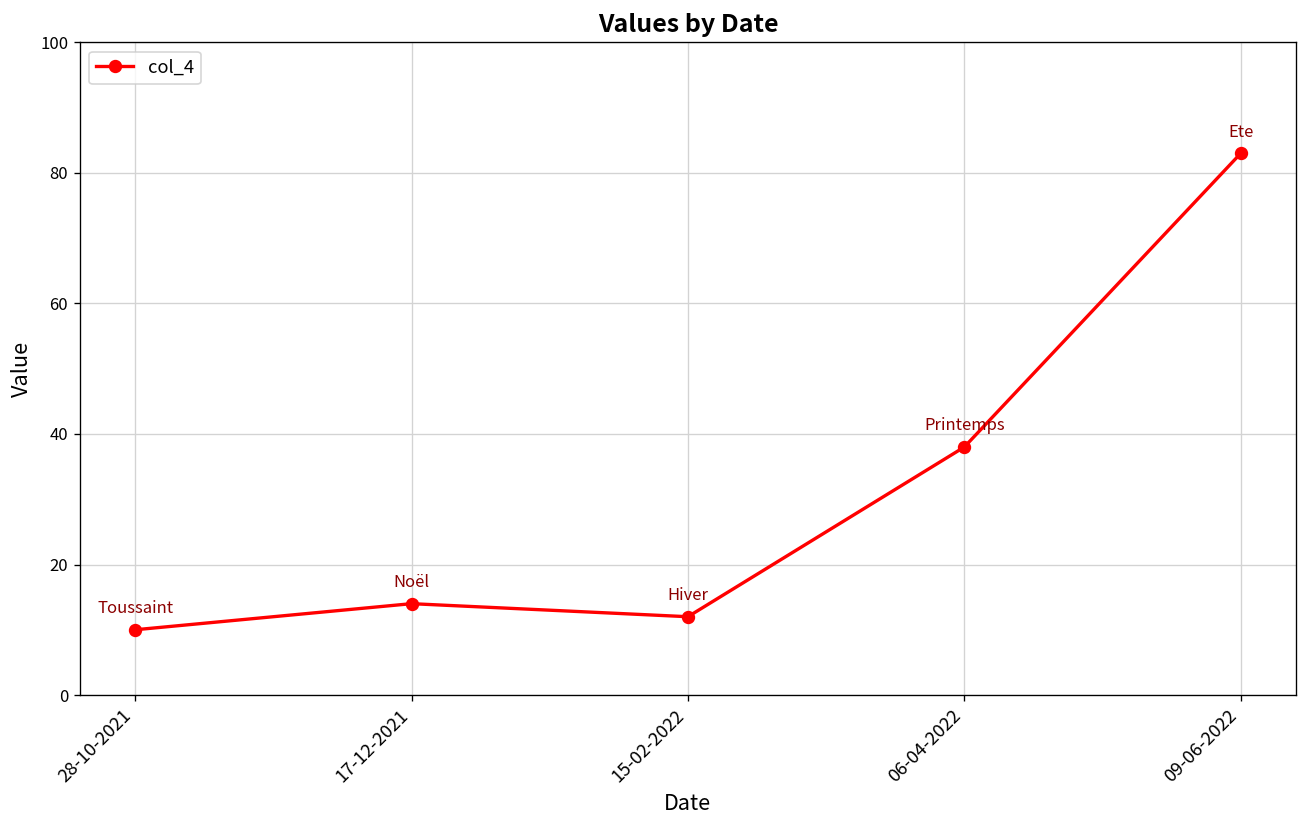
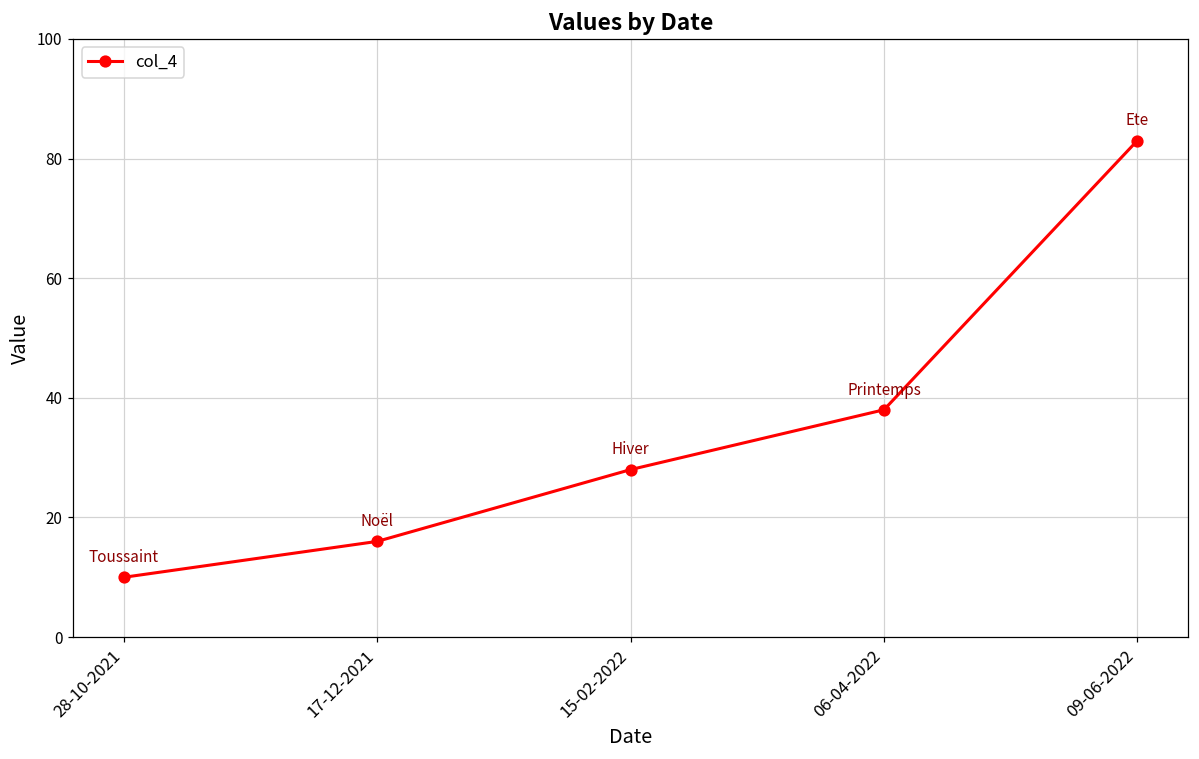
  {
    "28-10-2021": 10,
-   "17-12-2021": 14,
-   "15-02-2022": 12,
+   "17-12-2021": 16,
+   "15-02-2022": 28,
    "06-04-2022": 38,
    "09-06-2022": 83
  }
